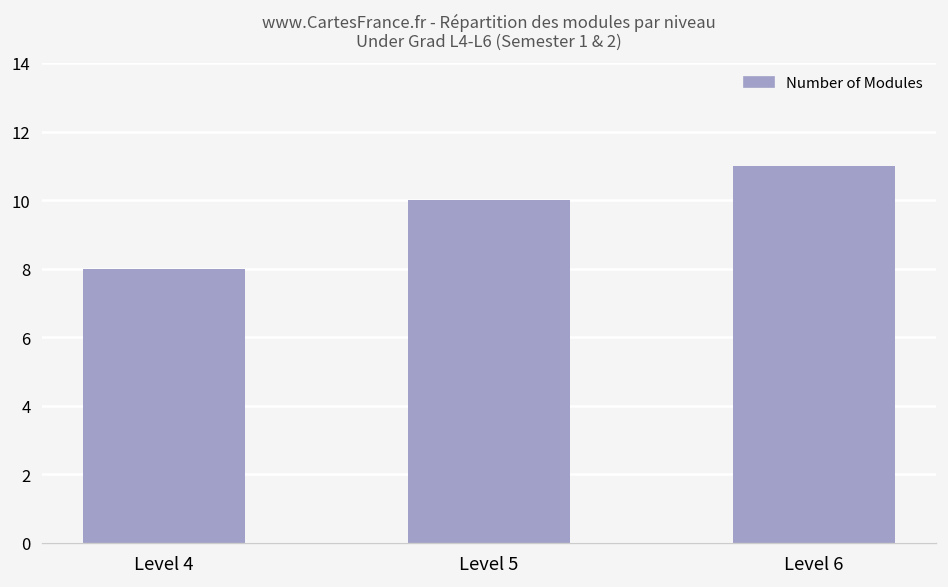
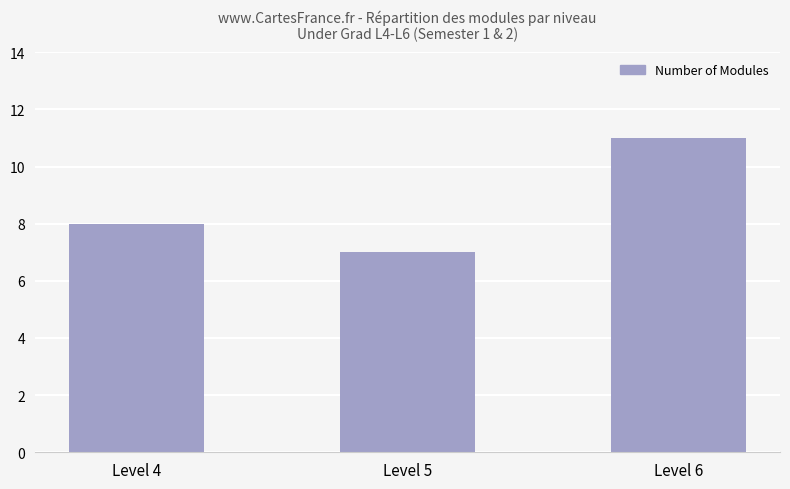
  {
    "Level 4": 8,
-   "Level 5": 10,
+   "Level 5": 7,
    "Level 6": 11
  }
